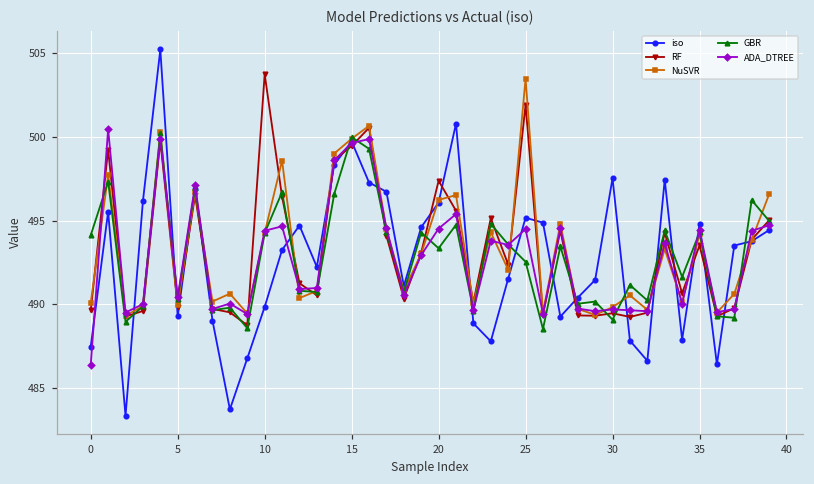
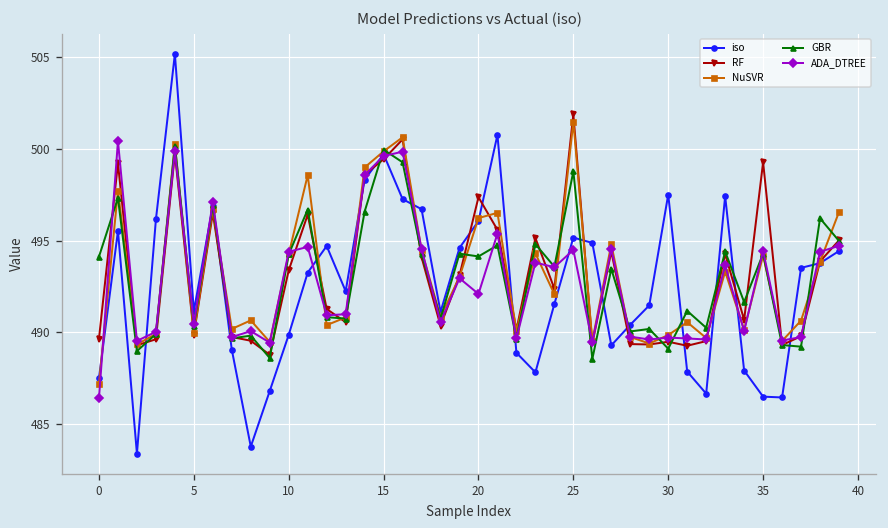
  {
    "iso": {
      "0": 487.5,
-     "5": 489.3,
+     "5": 491.2,
      "10": 489.9,
      "25": 495.2,
      "30": 497.5,
-     "35": 494.8
+     "35": 486.5
    },
    "RF": {
      "0": 489.6,
-     "10": 503.7,
+     "10": 493.4,
      "15": 499.4,
      "20": 497.4,
      "25": 501.9,
      "30": 489.5,
-     "35": 493.5
+     "35": 499.3
    },
    "NuSVR": {
-     "0": 490.1,
-     "25": 503.5
+     "0": 487.2,
+     "25": 501.5
    },
    "GBR": {
      "0": 494.1,
-     "20": 493.3,
-     "25": 492.5,
+     "20": 494.1,
+     "25": 498.8,
      "30": 489.1
    },
    "ADA_DTREE": {
      "0": 486.4,
-     "20": 494.5,
+     "20": 492.1,
      "25": 494.5
    }
  }
